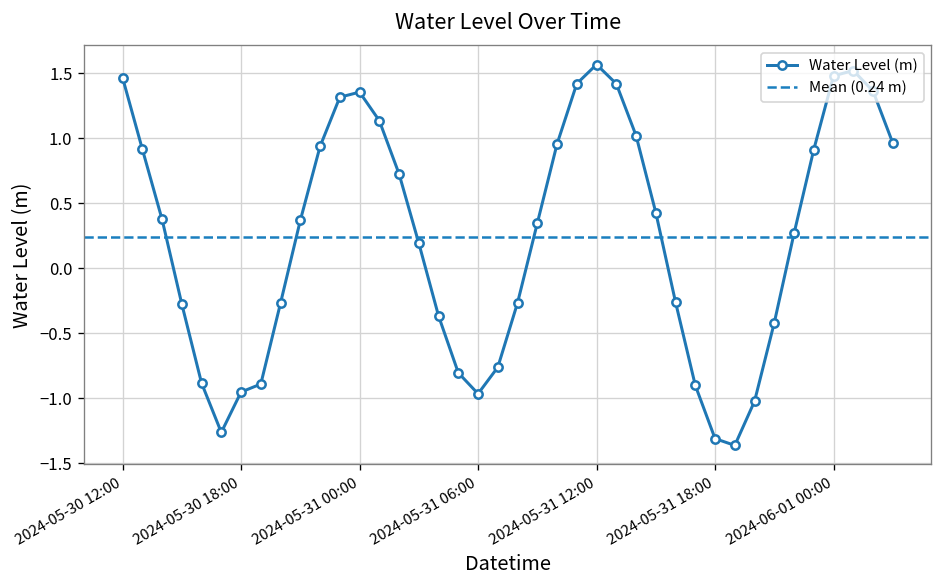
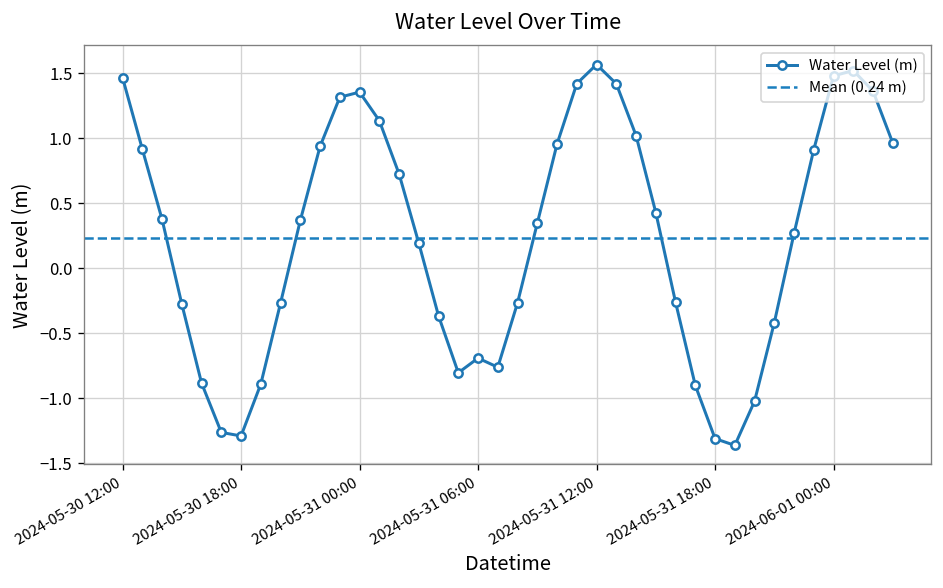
  {
    "2024-05-30 12:00": 1.47,
-   "2024-05-30 18:00": -0.95,
+   "2024-05-30 18:00": -1.29,
    "2024-05-31 00:00": 1.36,
-   "2024-05-31 06:00": -0.97,
+   "2024-05-31 06:00": -0.69,
    "2024-05-31 12:00": 1.57,
    "2024-05-31 18:00": -1.31
  }
